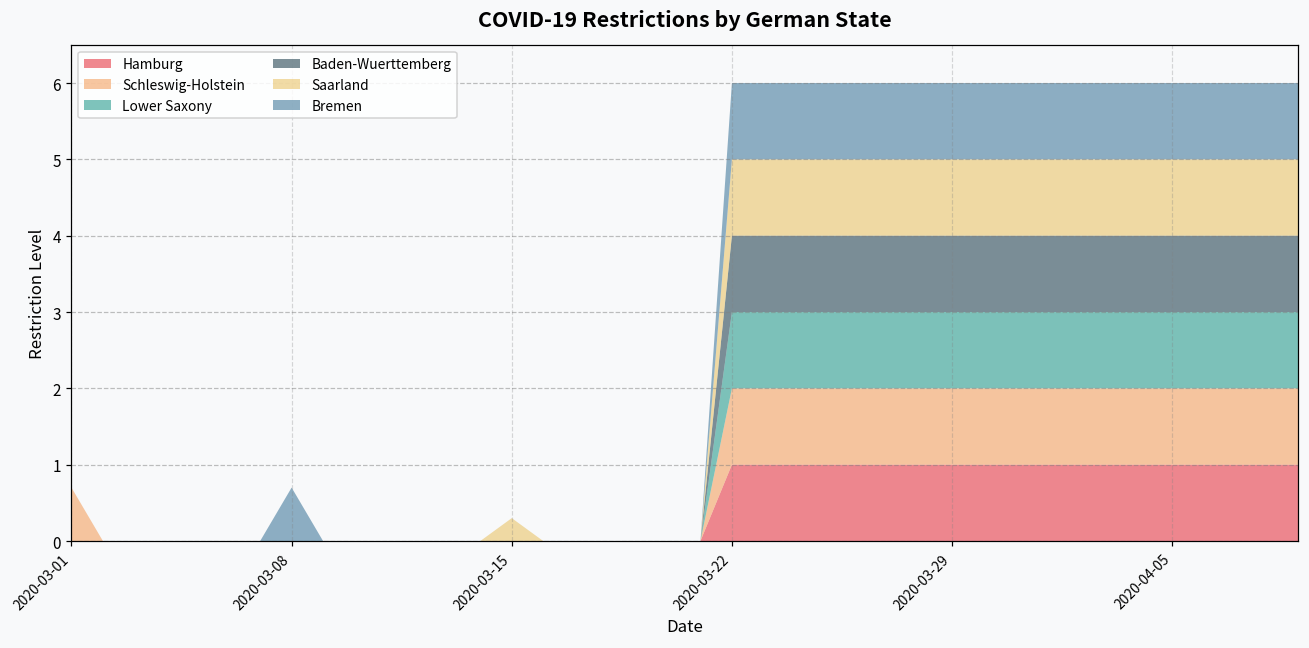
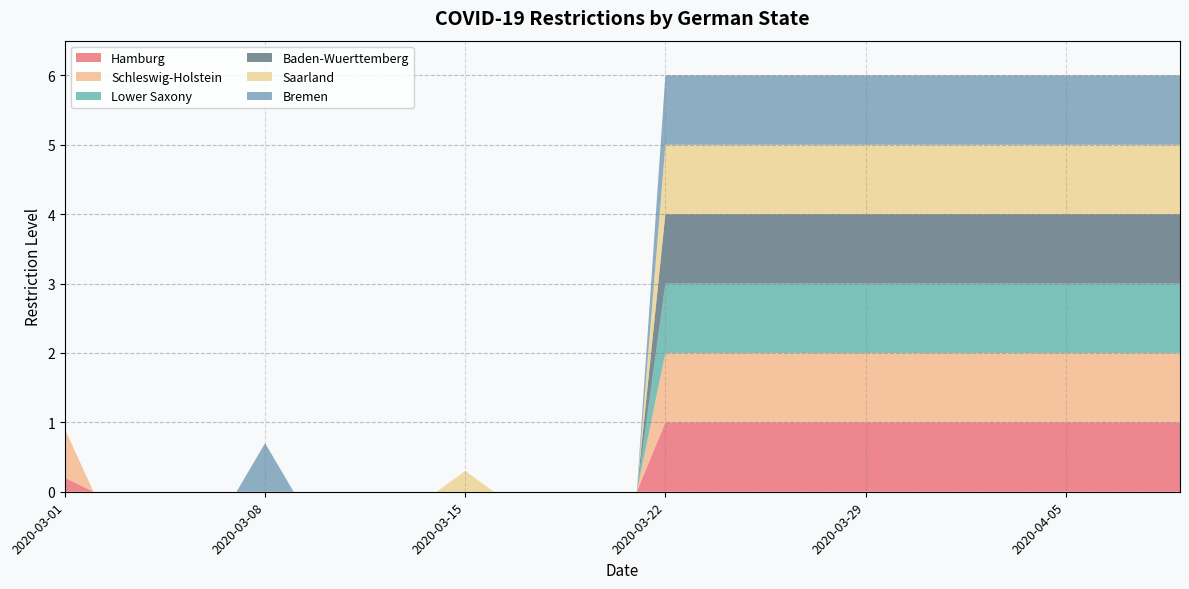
  {
    "Hamburg": {
-     "2020-03-01": 0.0,
+     "2020-03-01": 0.2,
      "2020-03-22": 1.0,
      "2020-03-29": 1.0,
      "2020-04-05": 1.0
    },
    "Baden-Wuerttemberg": {
      "2020-03-22": 1.0,
      "2020-03-29": 1.0,
      "2020-04-05": 1.0
    }
  }
